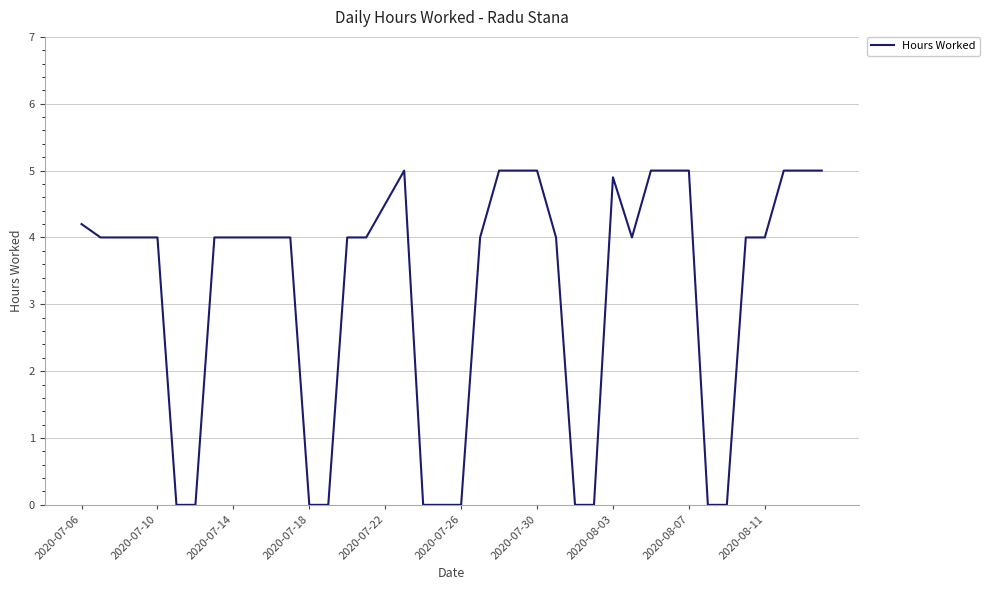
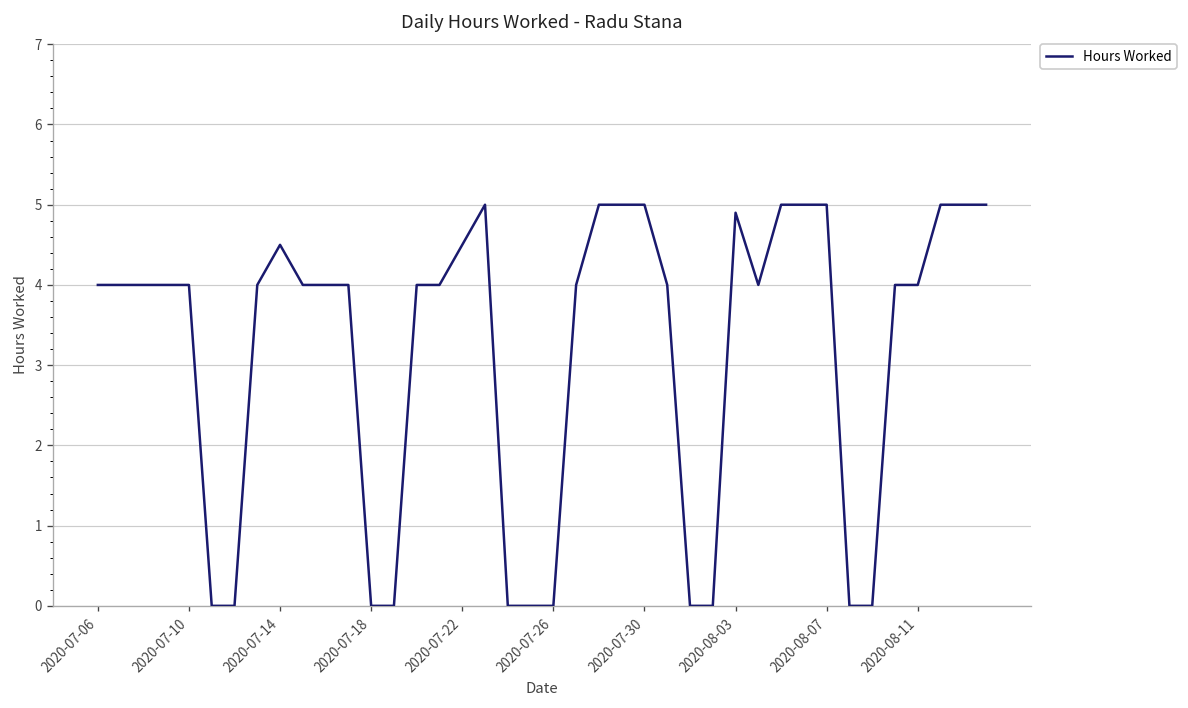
  {
-   "2020-07-06": 4.2,
+   "2020-07-06": 4.0,
    "2020-07-10": 4.0,
-   "2020-07-14": 4.0,
+   "2020-07-14": 4.5,
    "2020-07-18": 0.0,
    "2020-07-22": 4.5,
    "2020-07-26": 0.0,
    "2020-07-30": 5.0,
    "2020-08-03": 4.9,
    "2020-08-07": 5.0,
    "2020-08-11": 4.0
  }
